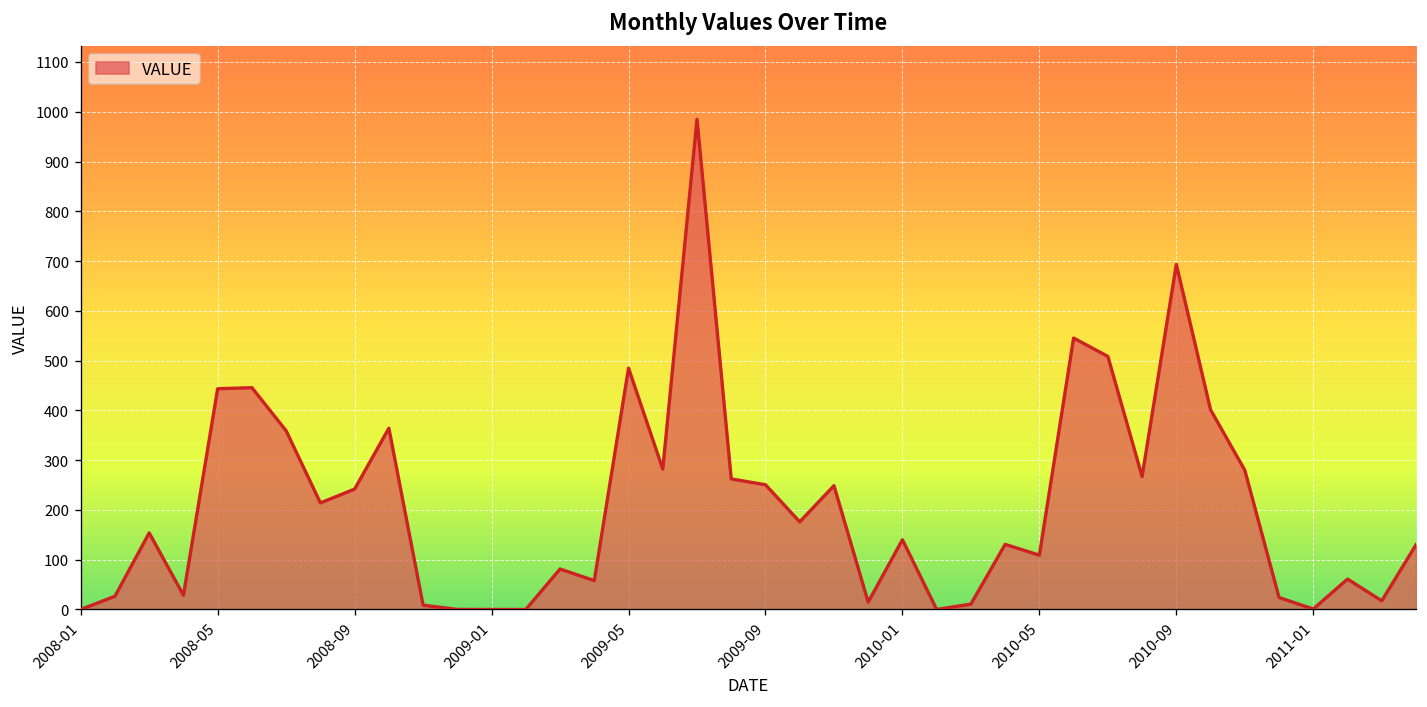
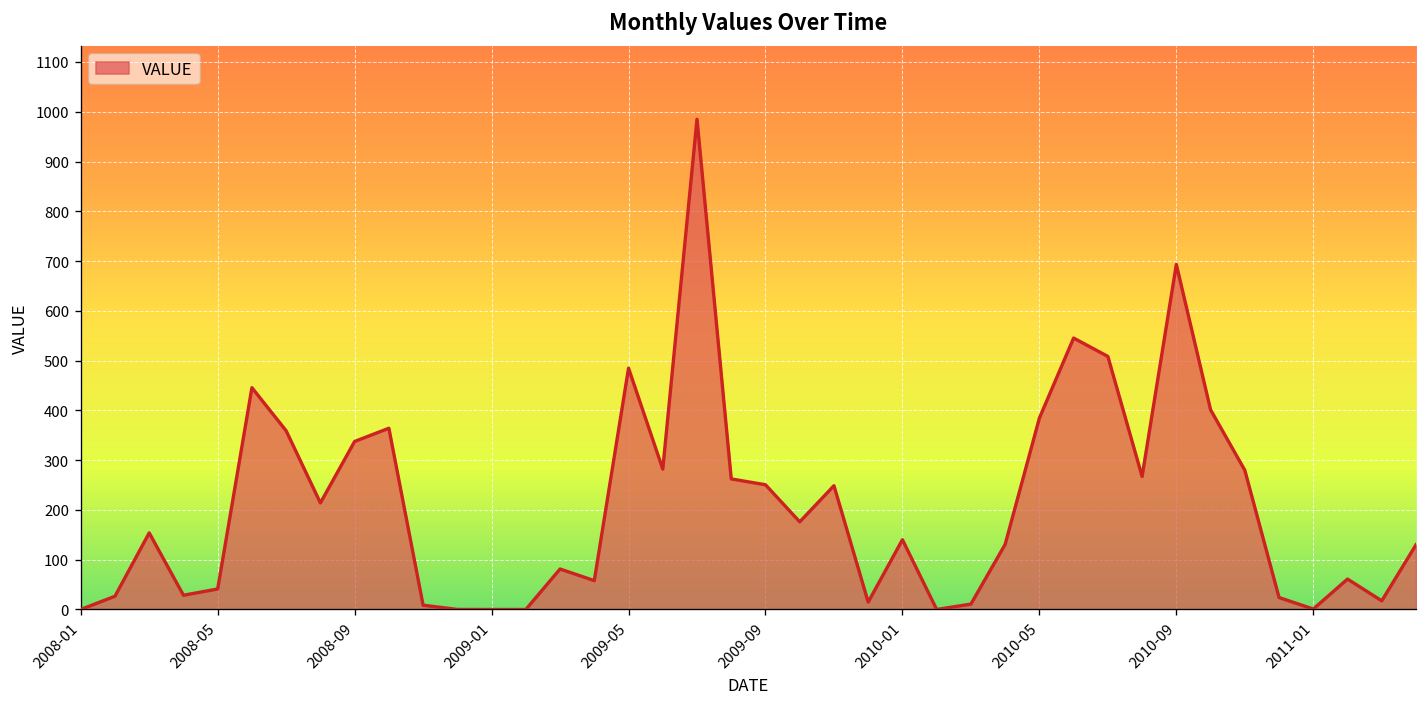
  {
    "2008-01": 0,
-   "2008-05": 440,
-   "2008-09": 240,
+   "2008-05": 40,
+   "2008-09": 340,
    "2009-01": 0,
    "2009-05": 480,
    "2009-09": 250,
    "2010-01": 140,
-   "2010-05": 110,
+   "2010-05": 380,
    "2010-09": 690,
    "2011-01": 0
  }
